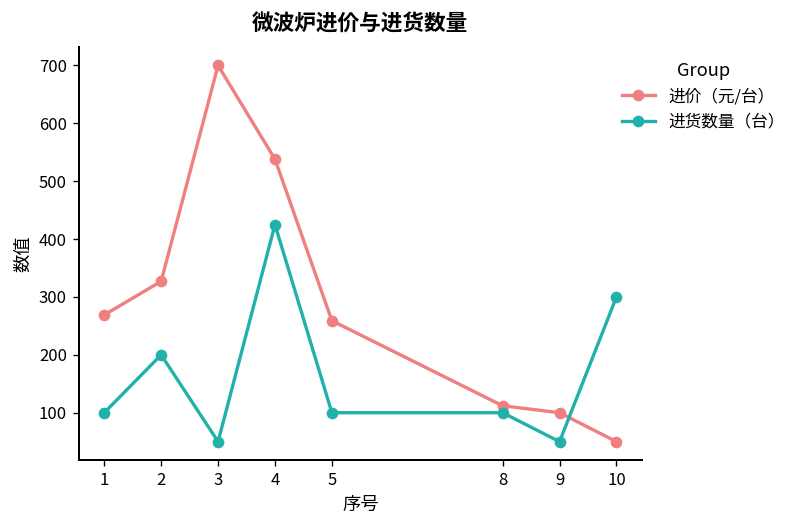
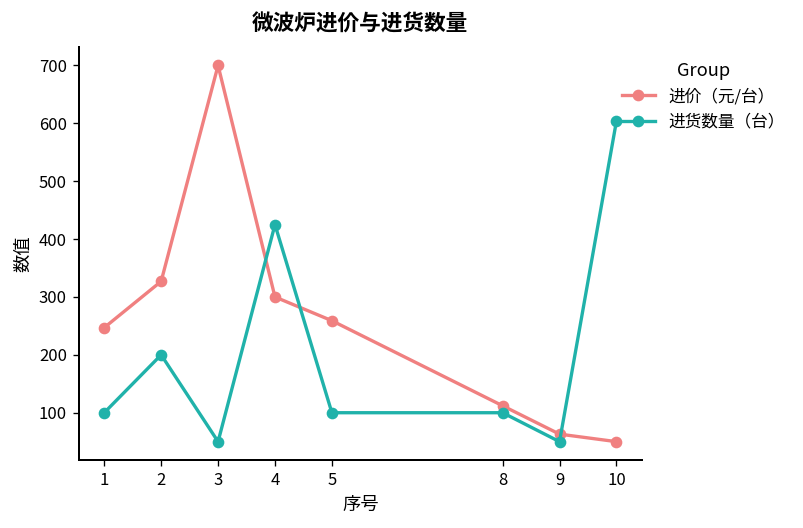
  {
    "进价（元/台）": {
-     "1": 270,
+     "1": 250,
      "2": 330,
      "3": 700,
-     "4": 540,
+     "4": 300,
      "5": 260,
      "8": 110,
-     "9": 100,
+     "9": 60,
      "10": 50
    },
    "进货数量（台）": {
      "1": 100,
      "2": 200,
      "3": 50,
      "4": 430,
      "5": 100,
      "8": 100,
      "9": 50,
-     "10": 300
+     "10": 600
    }
  }
